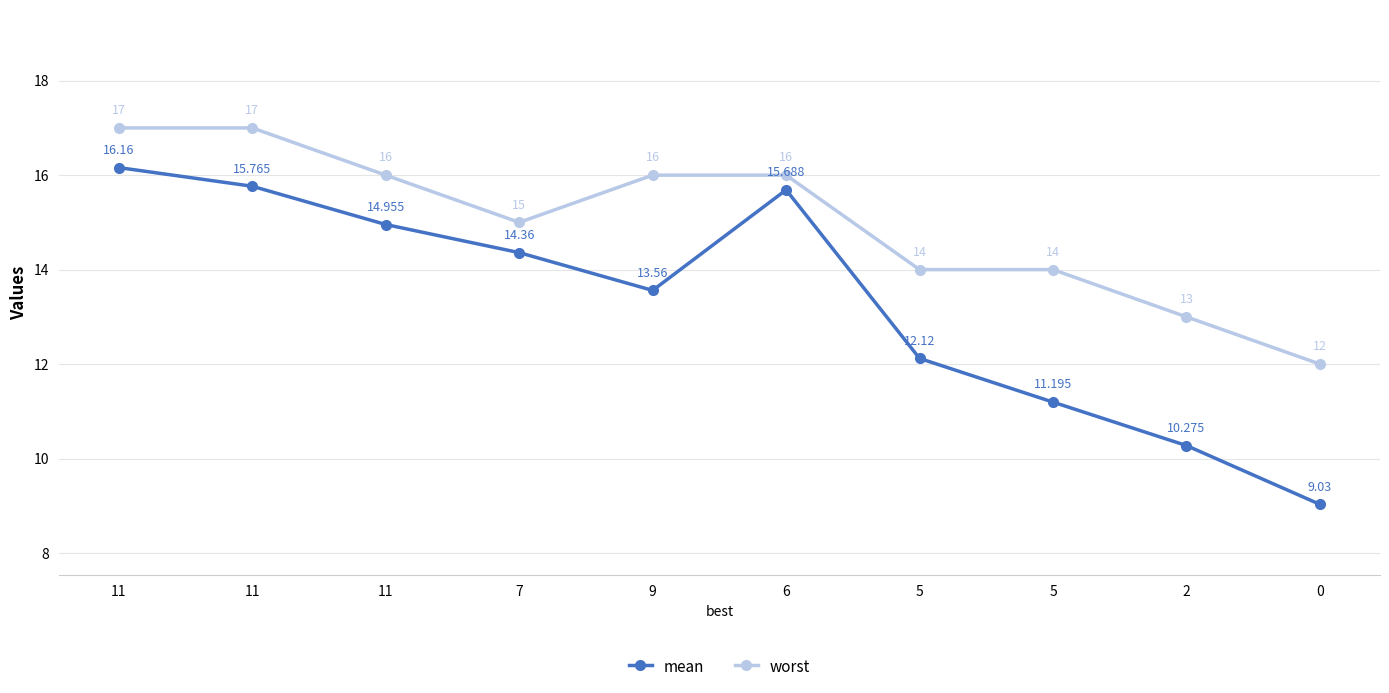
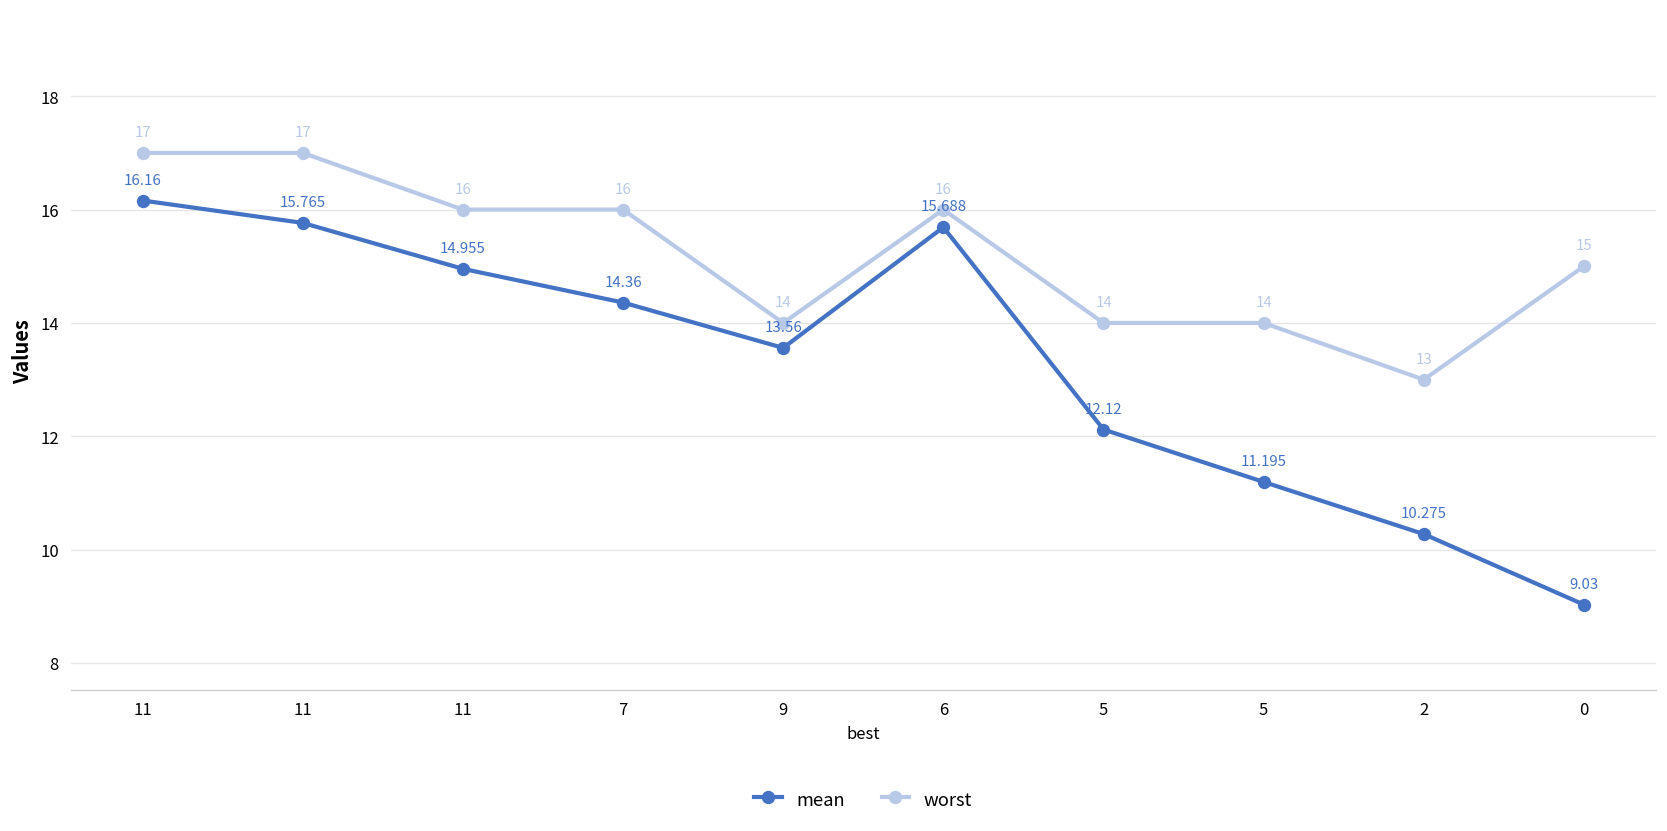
  {
    "mean": {
      "7": 14.36,
      "2": 10.275,
      "0": 9.03
    },
    "worst": {
-     "7": 15,
-     "9": 16,
+     "7": 16,
+     "9": 14,
      "6": 16,
      "2": 13,
-     "0": 12
+     "0": 15
    }
  }
